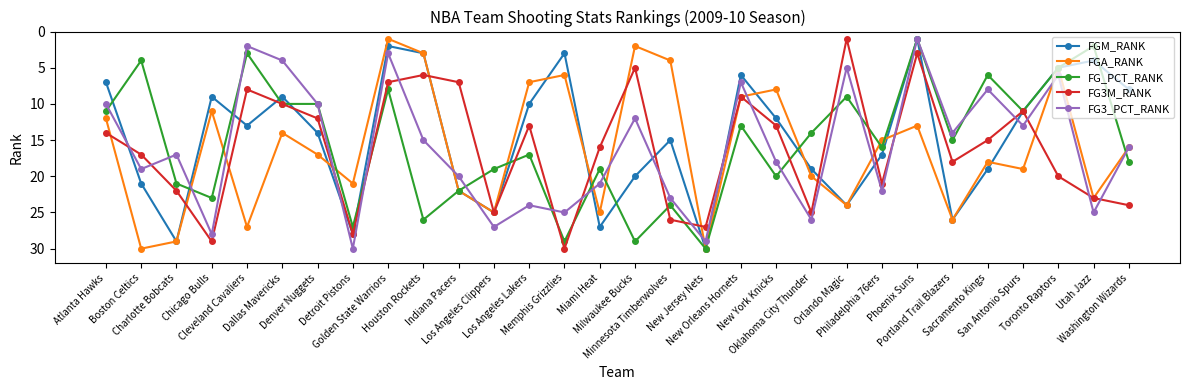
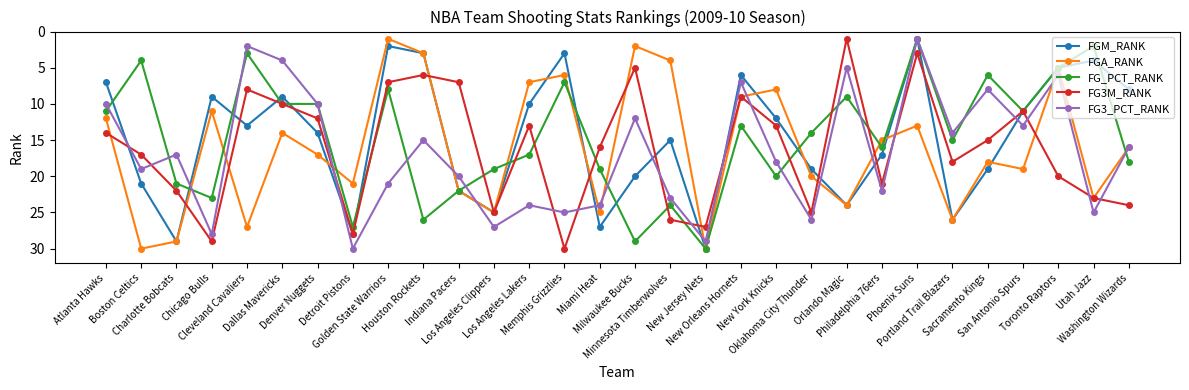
  {
    "FGM_RANK": {
      "Atlanta Hawks": 7,
      "Boston Celtics": 21,
      "Chicago Bulls": 9,
      "Cleveland Cavaliers": 13,
      "Dallas Mavericks": 9,
      "Denver Nuggets": 14,
      "Golden State Warriors": 2,
      "Los Angeles Lakers": 10,
      "Memphis Grizzlies": 3,
      "Miami Heat": 27,
      "Milwaukee Bucks": 20,
      "Minnesota Timberwolves": 15,
      "New Orleans Hornets": 6,
      "New York Knicks": 12,
      "Oklahoma City Thunder": 19,
      "Philadelphia 76ers": 17,
      "Sacramento Kings": 19
    },
    "FGA_RANK": {
      "Atlanta Hawks": 12,
      "Boston Celtics": 30,
      "Chicago Bulls": 11,
      "Cleveland Cavaliers": 27,
      "Dallas Mavericks": 14,
      "Denver Nuggets": 17,
      "Detroit Pistons": 21,
      "Golden State Warriors": 1,
      "Los Angeles Lakers": 7,
      "Memphis Grizzlies": 6,
      "Miami Heat": 25,
      "Milwaukee Bucks": 2,
      "Minnesota Timberwolves": 4,
      "New York Knicks": 8,
      "Oklahoma City Thunder": 20,
      "Philadelphia 76ers": 15,
      "Phoenix Suns": 13,
      "Sacramento Kings": 18,
      "San Antonio Spurs": 19
    },
    "FG_PCT_RANK": {
      "Atlanta Hawks": 11,
      "Boston Celtics": 4,
      "Charlotte Bobcats": 21,
      "Chicago Bulls": 23,
      "Cleveland Cavaliers": 3,
      "Detroit Pistons": 27,
      "Golden State Warriors": 8,
      "Houston Rockets": 26,
      "Los Angeles Clippers": 19,
      "Los Angeles Lakers": 17,
-     "Memphis Grizzlies": 29,
+     "Memphis Grizzlies": 7,
      "Miami Heat": 19,
      "Milwaukee Bucks": 29,
      "Minnesota Timberwolves": 24,
      "New Orleans Hornets": 13,
      "New York Knicks": 20,
      "Oklahoma City Thunder": 14,
      "Orlando Magic": 9,
      "Philadelphia 76ers": 16,
      "Portland Trail Blazers": 15,
      "Sacramento Kings": 6,
      "Washington Wizards": 18
    },
    "FG3M_RANK": {
      "Atlanta Hawks": 14,
      "Boston Celtics": 17,
      "Charlotte Bobcats": 22,
      "Chicago Bulls": 29,
      "Cleveland Cavaliers": 8,
      "Denver Nuggets": 12,
      "Golden State Warriors": 7,
      "Houston Rockets": 6,
      "Indiana Pacers": 7,
      "Los Angeles Lakers": 13,
      "Memphis Grizzlies": 30,
      "Miami Heat": 16,
      "Milwaukee Bucks": 5,
      "Minnesota Timberwolves": 26,
      "New Jersey Nets": 27,
      "New York Knicks": 13,
      "Oklahoma City Thunder": 25,
      "Orlando Magic": 1,
      "Philadelphia 76ers": 21,
      "Phoenix Suns": 3,
      "Portland Trail Blazers": 18,
      "Sacramento Kings": 15,
      "Toronto Raptors": 20,
      "Washington Wizards": 24
    },
    "FG3_PCT_RANK": {
      "Atlanta Hawks": 10,
      "Boston Celtics": 19,
      "Charlotte Bobcats": 17,
      "Chicago Bulls": 28,
      "Cleveland Cavaliers": 2,
      "Dallas Mavericks": 4,
      "Detroit Pistons": 30,
-     "Golden State Warriors": 3,
+     "Golden State Warriors": 21,
      "Houston Rockets": 15,
      "Indiana Pacers": 20,
      "Los Angeles Clippers": 27,
      "Los Angeles Lakers": 24,
      "Memphis Grizzlies": 25,
-     "Miami Heat": 21,
+     "Miami Heat": 24,
      "Milwaukee Bucks": 12,
      "Minnesota Timberwolves": 23,
      "New Jersey Nets": 29,
      "New Orleans Hornets": 7,
      "New York Knicks": 18,
      "Oklahoma City Thunder": 26,
      "Orlando Magic": 5,
      "Philadelphia 76ers": 22,
      "Portland Trail Blazers": 14,
      "Sacramento Kings": 8,
      "San Antonio Spurs": 13,
      "Utah Jazz": 25
    }
  }
